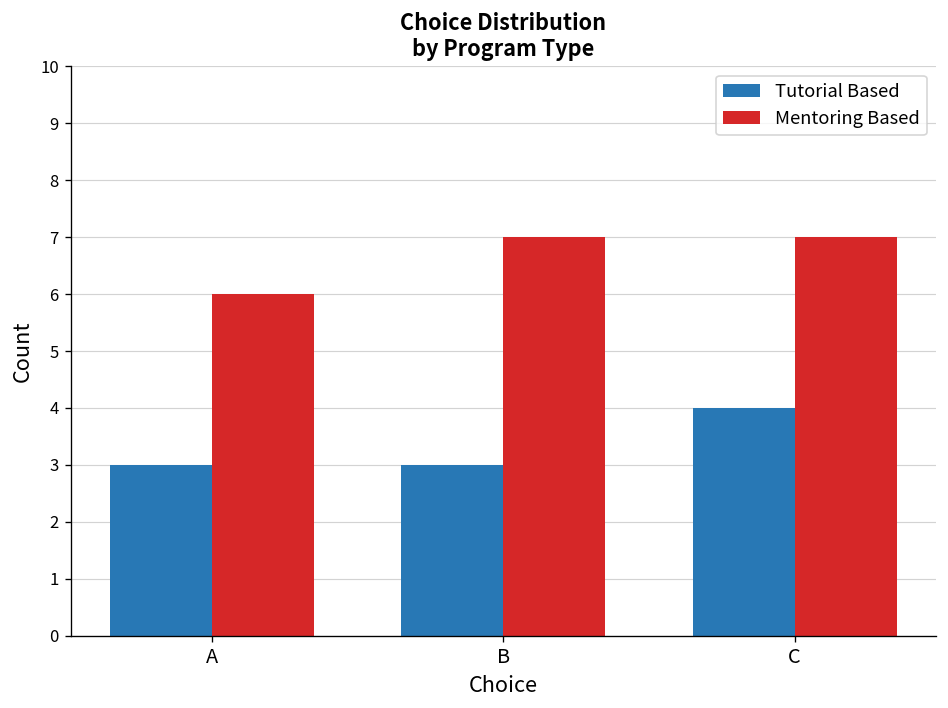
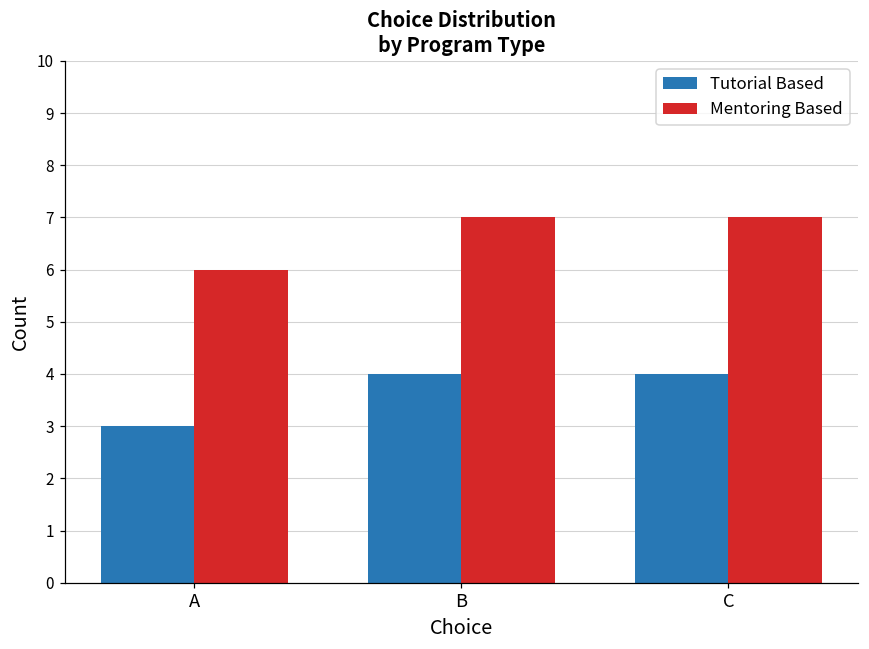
  {
    "Tutorial Based": {
      "A": 3,
-     "B": 3,
+     "B": 4,
      "C": 4
    },
    "Mentoring Based": {
      "A": 6,
      "B": 7,
      "C": 7
    }
  }
